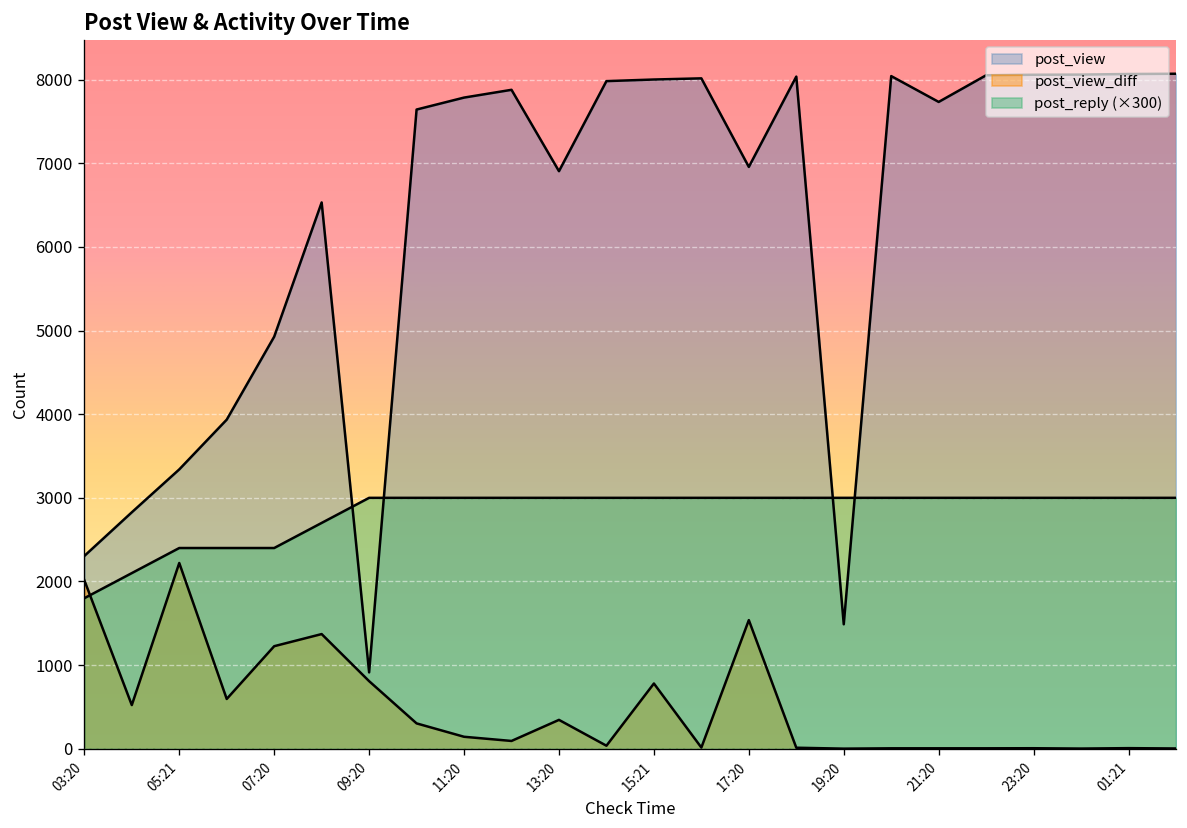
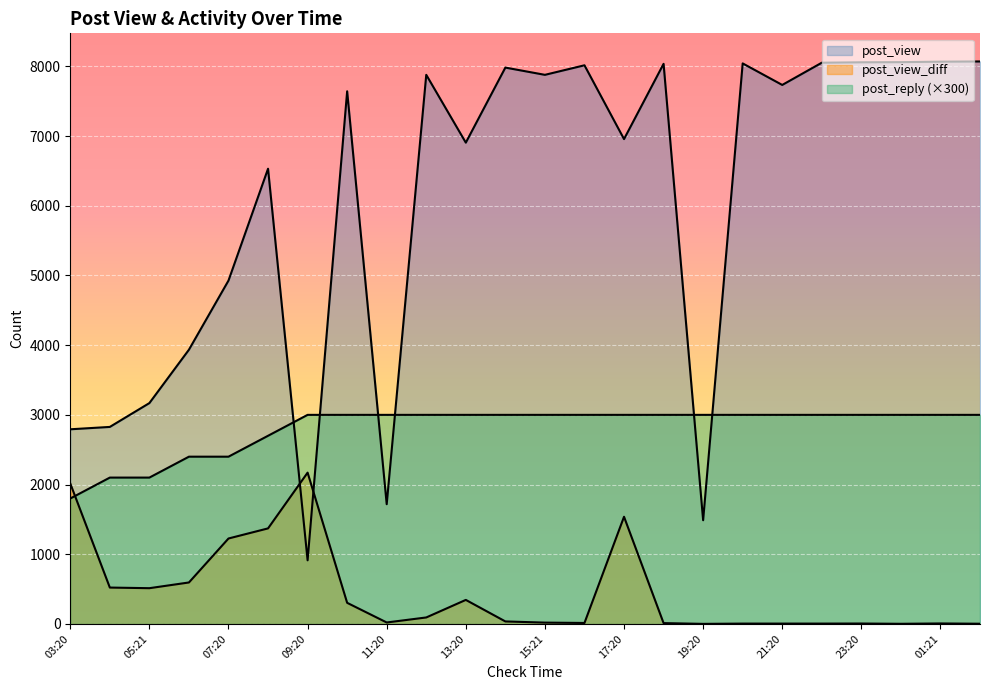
  {
    "post_view": {
-     "03:20": 2300,
-     "05:21": 3300,
+     "03:20": 2800,
+     "05:21": 3200,
      "07:20": 4900,
      "09:20": 900,
-     "11:20": 7800,
+     "11:20": 1700,
      "13:20": 6900,
-     "15:21": 8000,
+     "15:21": 7900,
      "17:20": 7000,
      "19:20": 1500,
      "21:20": 7700
    },
    "post_view_diff": {
      "03:20": 2000,
-     "05:21": 2200,
+     "05:21": 500,
      "07:20": 1200,
-     "09:20": 800,
-     "11:20": 100,
+     "09:20": 2200,
+     "11:20": 0,
      "13:20": 300,
-     "15:21": 800,
+     "15:21": 0,
      "17:20": 1500,
      "19:20": 0,
      "21:20": 0,
      "23:20": 0,
      "01:21": 0
    },
    "post_reply (×300)": {
      "03:20": 1800,
-     "05:21": 2400,
+     "05:21": 2100,
      "07:20": 2400,
      "09:20": 3000,
      "11:20": 3000,
      "13:20": 3000,
      "15:21": 3000,
      "17:20": 3000,
      "19:20": 3000,
      "21:20": 3000,
      "23:20": 3000,
      "01:21": 3000
    }
  }
